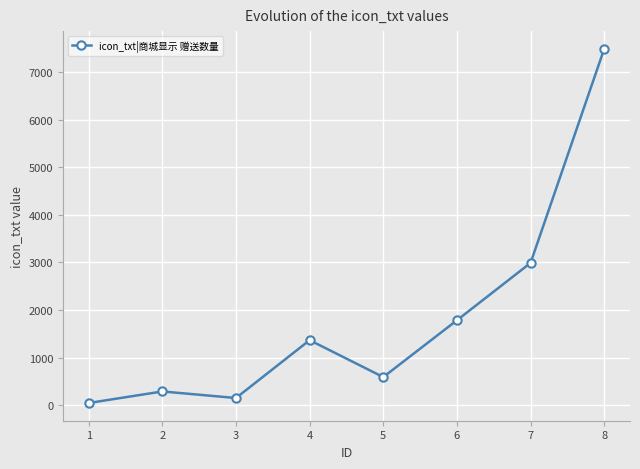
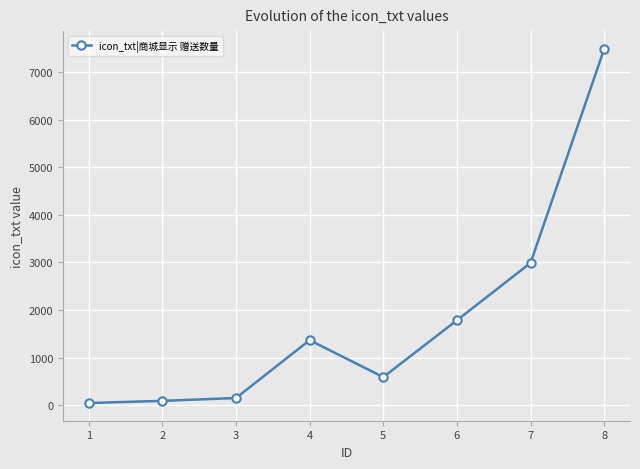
  {
    "1": 0,
-   "2": 300,
+   "2": 100,
    "3": 200,
    "4": 1400,
    "5": 600,
    "6": 1800,
    "7": 3000,
    "8": 7500
  }
